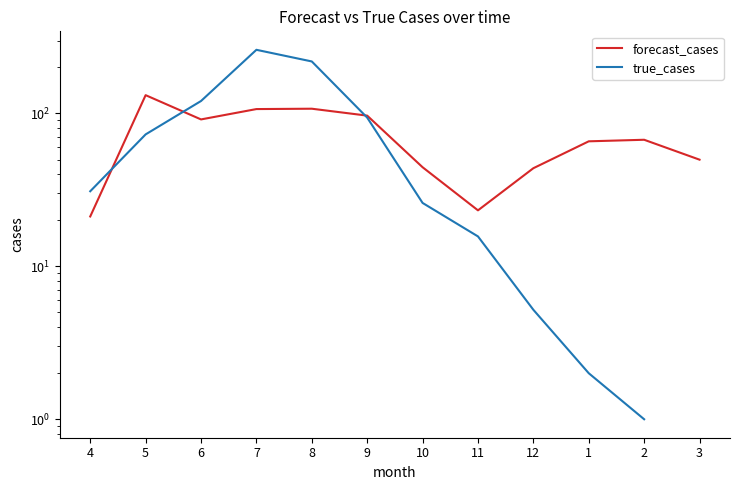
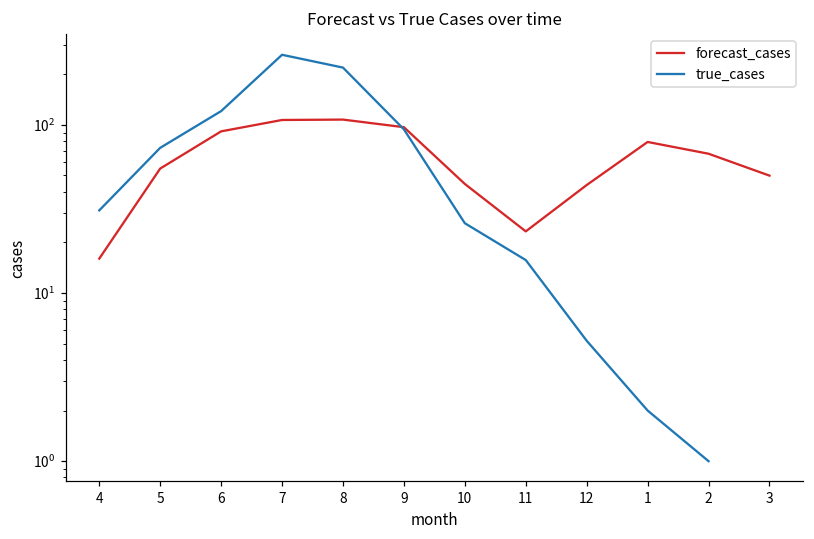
  {
    "forecast_cases": {
-     "4": 21,
-     "5": 130,
+     "4": 16,
+     "5": 55,
      "6": 90,
      "7": 110,
      "8": 110,
      "10": 45,
      "11": 23,
      "12": 44,
-     "1": 66,
+     "1": 80,
      "2": 70,
      "3": 50
    },
    "true_cases": {
      "4": 31,
      "5": 70,
      "6": 120,
      "7": 260,
      "8": 220,
      "10": 26,
      "11": 16,
      "12": 5.2,
      "1": 2,
      "2": 1
    }
  }
